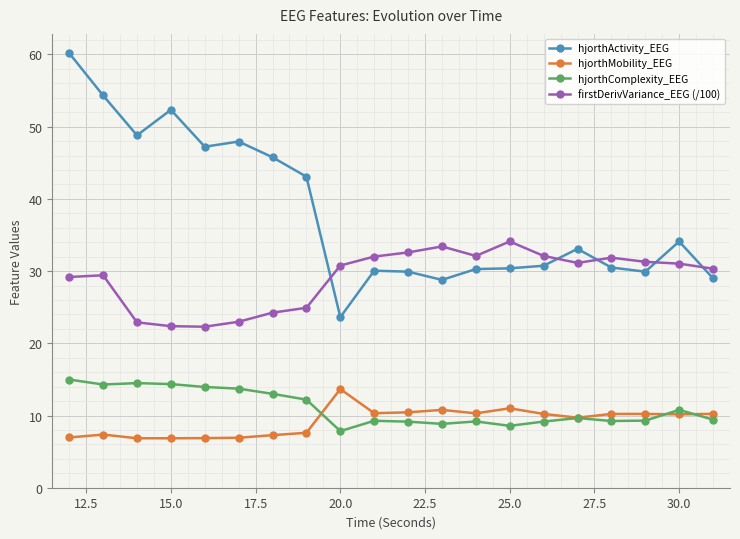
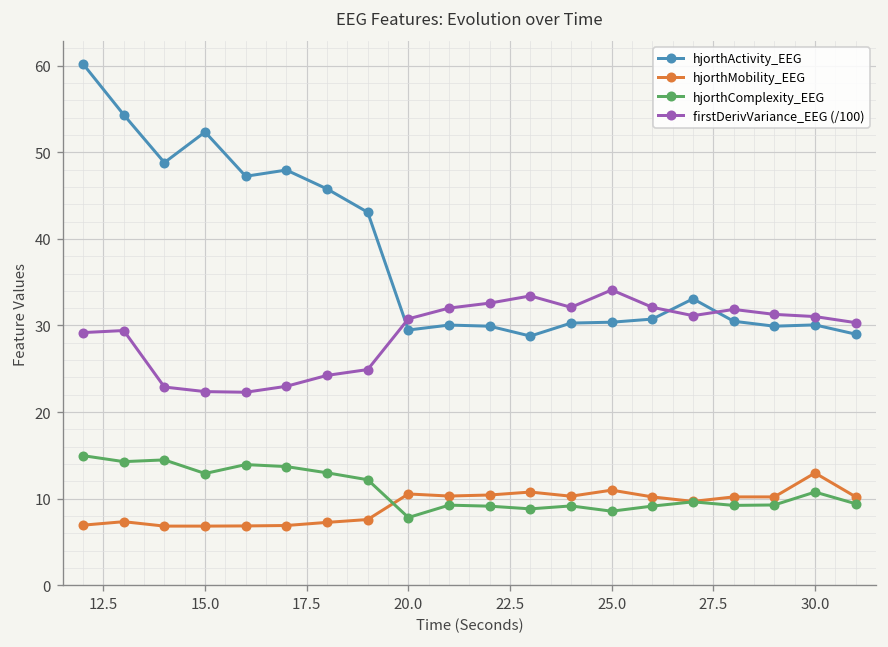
  {
    "hjorthActivity_EEG": {
      "15.0": 52,
-     "20.0": 24,
+     "20.0": 29,
      "25.0": 30,
-     "30.0": 34
+     "30.0": 30
    },
    "hjorthMobility_EEG": {
      "15.0": 7,
-     "20.0": 14,
+     "20.0": 11,
      "25.0": 11,
-     "30.0": 10
+     "30.0": 13
    },
    "hjorthComplexity_EEG": {
-     "15.0": 14,
+     "15.0": 13,
      "20.0": 8,
      "25.0": 9,
      "30.0": 11
    },
    "firstDerivVariance_EEG (/100)": {
      "15.0": 22,
      "20.0": 31,
      "25.0": 34,
      "30.0": 31
    }
  }
